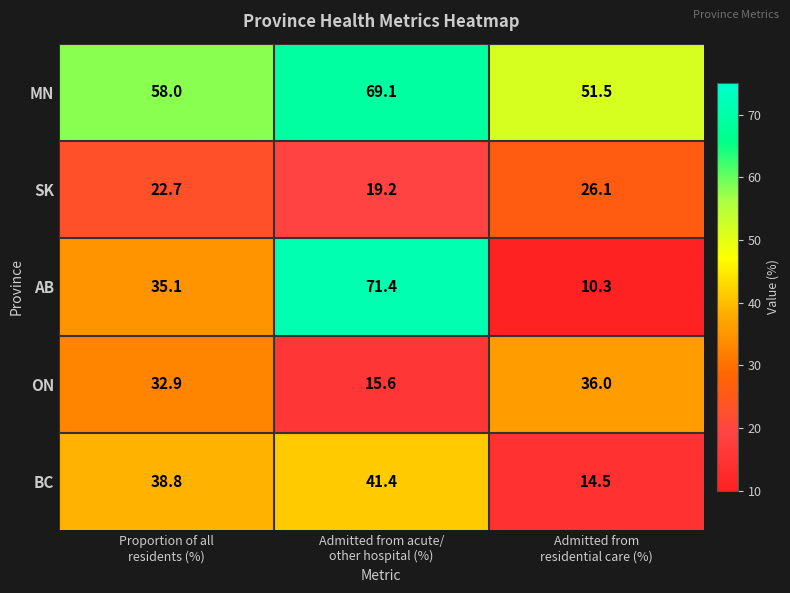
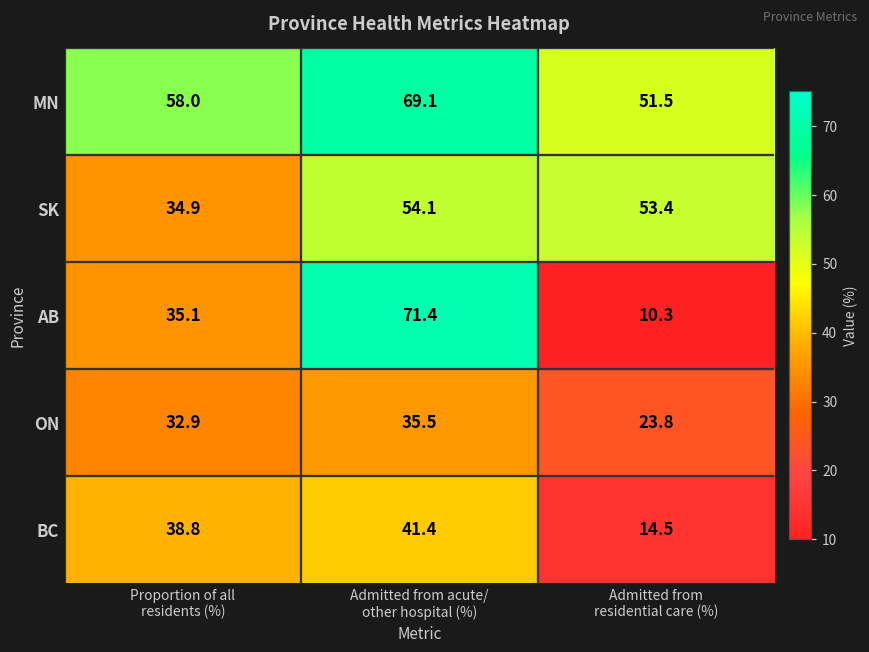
  {
    "MN": {
      "Proportion of all residents (%)": 58.0,
      "Admitted from acute/ other hospital (%)": 69.1,
      "Admitted from residential care (%)": 51.5
    },
    "SK": {
-     "Proportion of all residents (%)": 22.7,
-     "Admitted from acute/ other hospital (%)": 19.2,
-     "Admitted from residential care (%)": 26.1
+     "Proportion of all residents (%)": 34.9,
+     "Admitted from acute/ other hospital (%)": 54.1,
+     "Admitted from residential care (%)": 53.4
    },
    "AB": {
      "Proportion of all residents (%)": 35.1,
      "Admitted from acute/ other hospital (%)": 71.4,
      "Admitted from residential care (%)": 10.3
    },
    "ON": {
      "Proportion of all residents (%)": 32.9,
-     "Admitted from acute/ other hospital (%)": 15.6,
-     "Admitted from residential care (%)": 36.0
+     "Admitted from acute/ other hospital (%)": 35.5,
+     "Admitted from residential care (%)": 23.8
    },
    "BC": {
      "Proportion of all residents (%)": 38.8,
      "Admitted from acute/ other hospital (%)": 41.4,
      "Admitted from residential care (%)": 14.5
    }
  }
